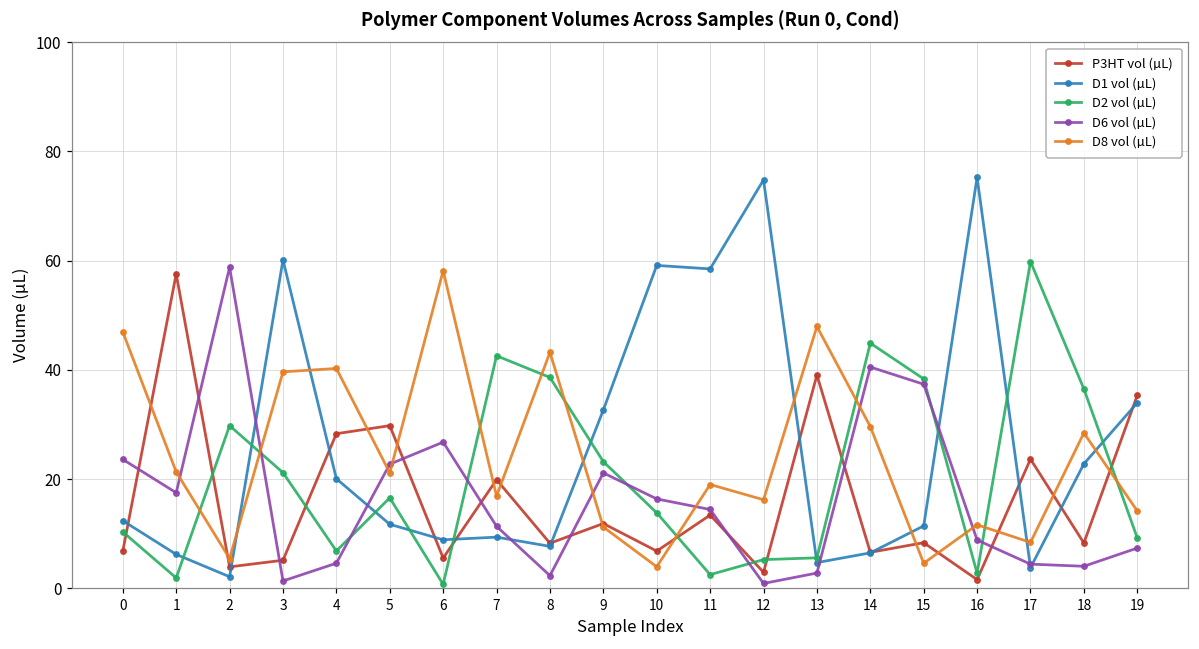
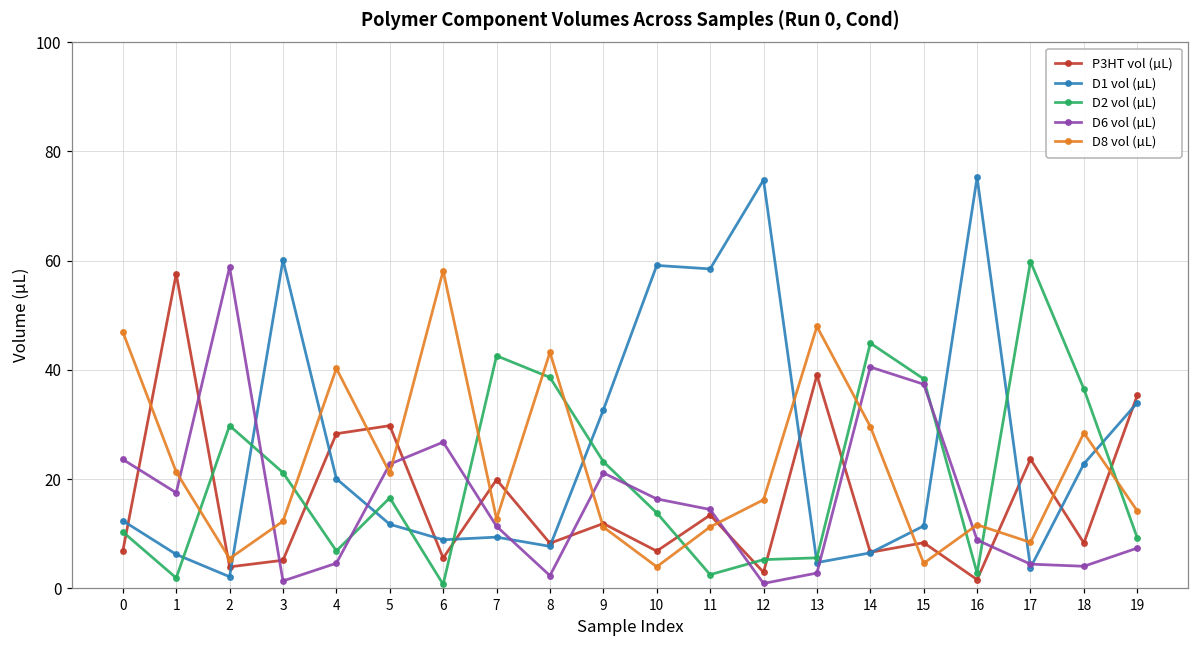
  {
    "P3HT vol (µL)": {
      "0": 7,
      "1": 58,
      "2": 4,
      "3": 5,
      "4": 28,
      "5": 30,
      "6": 6,
      "7": 20,
      "8": 8,
      "9": 12,
      "10": 7,
      "11": 13,
      "12": 3,
      "13": 39,
      "15": 8,
      "16": 2,
      "17": 24,
      "18": 8,
      "19": 35
    },
    "D1 vol (µL)": {
      "0": 12,
      "1": 6,
      "2": 2,
      "3": 60,
      "4": 20,
      "5": 12,
      "6": 9,
      "7": 9,
      "8": 8,
      "9": 33,
      "10": 59,
      "11": 58,
      "12": 75,
      "13": 5,
      "15": 11,
      "16": 75,
      "17": 4,
      "18": 23,
      "19": 34
    },
    "D2 vol (µL)": {
      "0": 10,
      "1": 2,
      "2": 30,
      "3": 21,
      "4": 7,
      "5": 17,
      "6": 1,
      "7": 43,
      "8": 39,
      "9": 23,
      "10": 14,
      "11": 2,
      "12": 5,
      "13": 6,
      "14": 45,
      "15": 38,
      "16": 3,
      "17": 60,
      "18": 36,
      "19": 9
    },
    "D6 vol (µL)": {
      "0": 24,
      "1": 17,
      "2": 59,
      "3": 1,
      "4": 5,
      "5": 23,
      "6": 27,
      "7": 11,
      "8": 2,
      "9": 21,
      "10": 16,
      "11": 14,
      "12": 1,
      "13": 3,
      "14": 41,
      "15": 37,
      "16": 9,
      "17": 4,
      "18": 4,
      "19": 7
    },
    "D8 vol (µL)": {
      "0": 47,
      "1": 21,
      "2": 5,
-     "3": 40,
+     "3": 12,
      "4": 40,
      "5": 21,
      "6": 58,
-     "7": 17,
+     "7": 13,
      "8": 43,
      "9": 11,
      "10": 4,
-     "11": 19,
+     "11": 11,
      "12": 16,
      "13": 48,
      "14": 30,
      "15": 5,
      "16": 12,
      "17": 8,
      "18": 28,
      "19": 14
    }
  }
